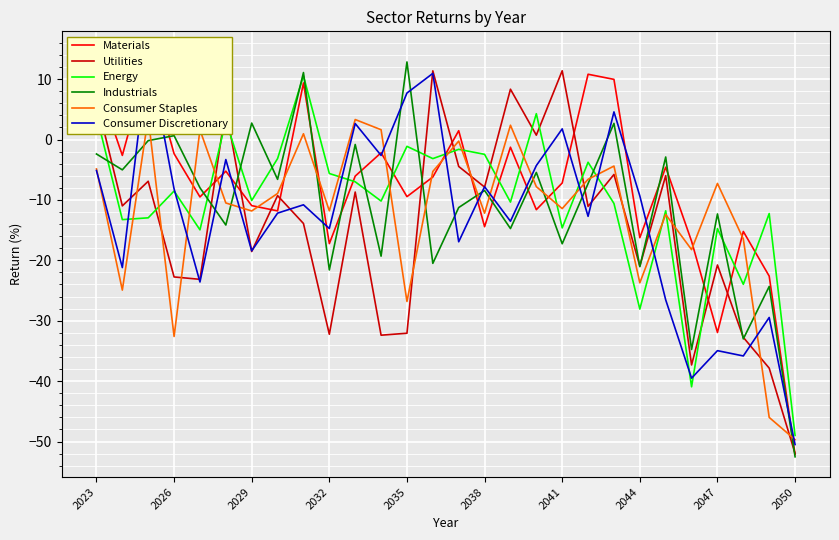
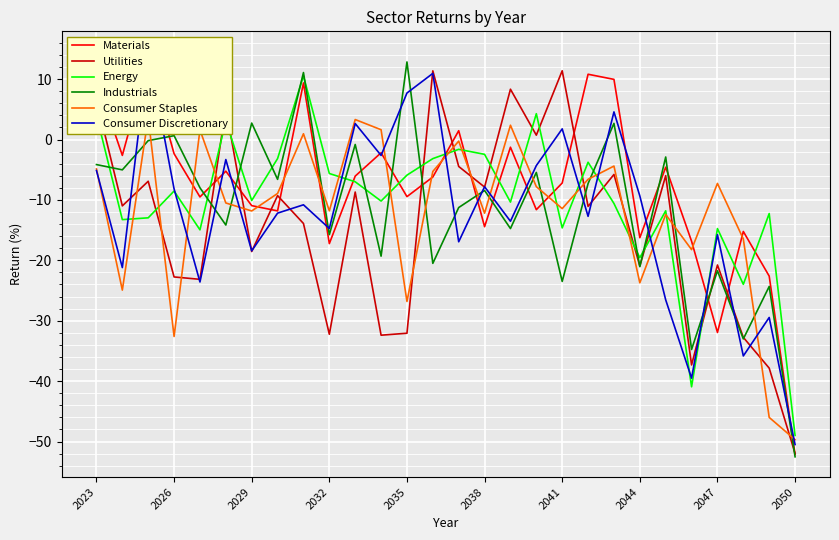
  {
    "Energy": {
      "2029": -10,
      "2032": -6,
-     "2035": -1,
+     "2035": -6,
      "2038": -2,
      "2041": -15,
-     "2044": -28,
+     "2044": -20,
      "2047": -15,
      "2050": -49
    },
    "Industrials": {
-     "2023": -2,
+     "2023": -4,
      "2026": 1,
      "2029": 3,
-     "2032": -22,
+     "2032": -16,
      "2035": 13,
      "2038": -8,
-     "2041": -17,
-     "2047": -12
+     "2041": -23,
+     "2047": -22
    },
    "Consumer Staples": {
      "2026": -33,
      "2029": -12,
      "2032": -12,
      "2035": -27,
      "2038": -12,
      "2041": -11,
      "2044": -24,
      "2047": -7,
      "2050": -50
    },
    "Consumer Discretionary": {
      "2032": -15,
      "2035": 8,
      "2041": 2,
      "2044": -9,
-     "2047": -35,
+     "2047": -16,
      "2050": -50
    }
  }
